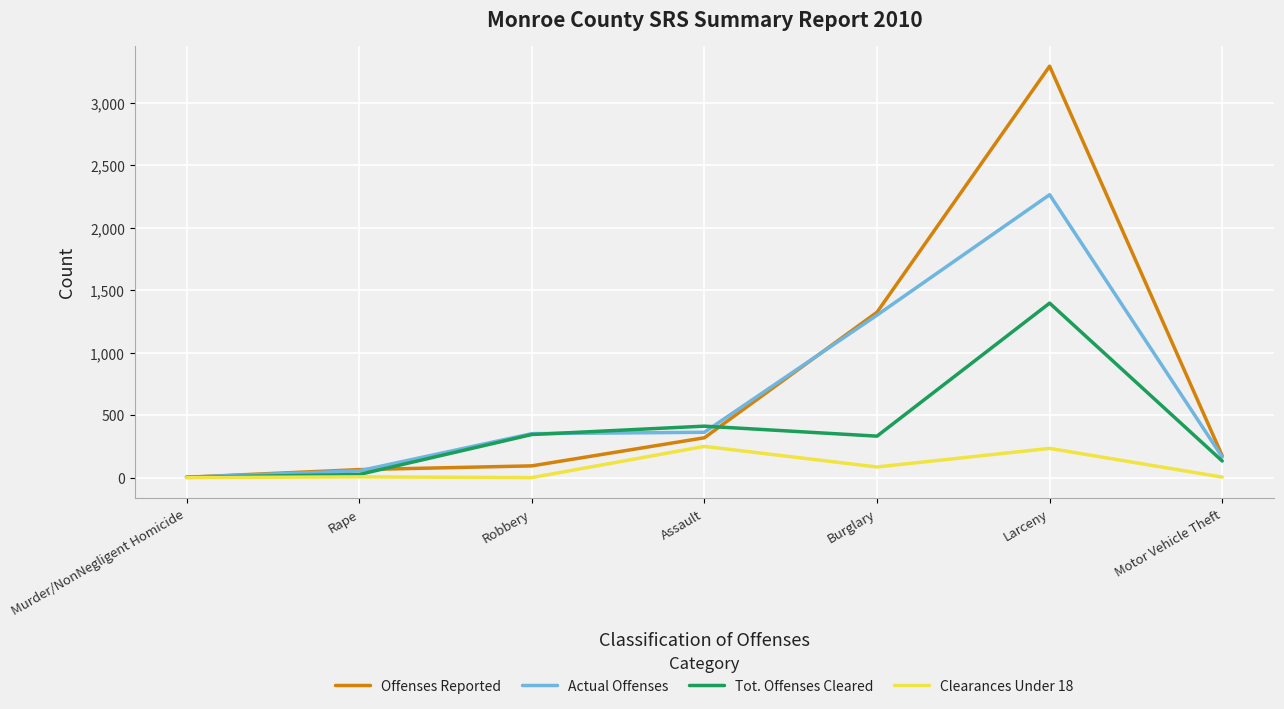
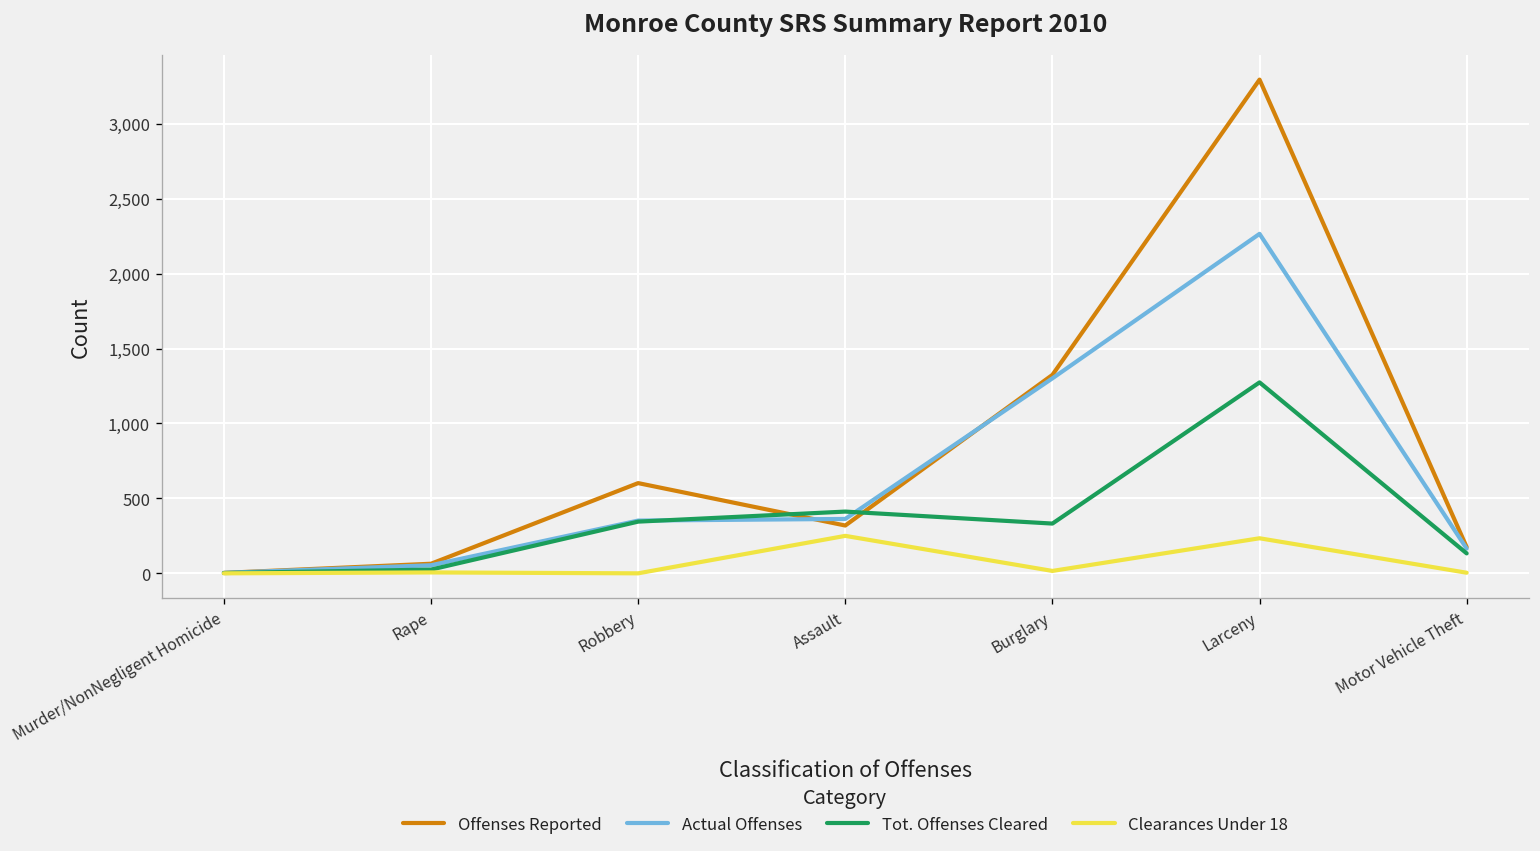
  {
    "Offenses Reported": {
-     "Robbery": "90",
+     "Robbery": "600",
      "Assault": "320",
      "Burglary": "1,320",
      "Larceny": "3,290"
    },
    "Actual Offenses": {
      "Assault": "360",
      "Burglary": "1,300",
      "Larceny": "2,270"
    },
    "Tot. Offenses Cleared": {
      "Assault": "410",
      "Burglary": "330",
-     "Larceny": "1,400",
+     "Larceny": "1,270",
      "Motor Vehicle Theft": "130"
    },
    "Clearances Under 18": {
      "Robbery": "0",
      "Assault": "250",
-     "Burglary": "90",
+     "Burglary": "20",
      "Larceny": "230",
      "Motor Vehicle Theft": "0"
    }
  }
